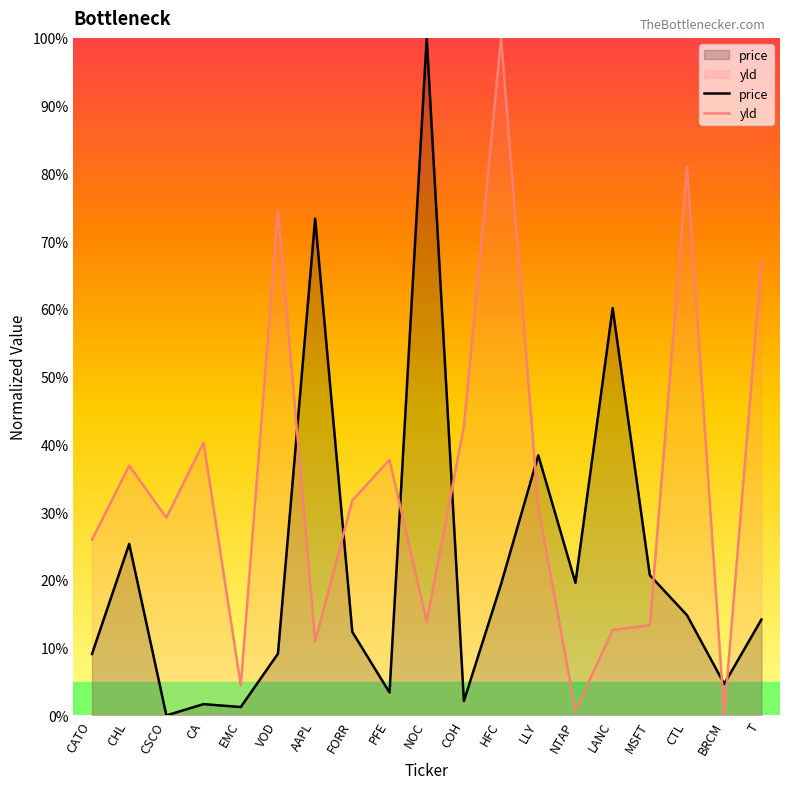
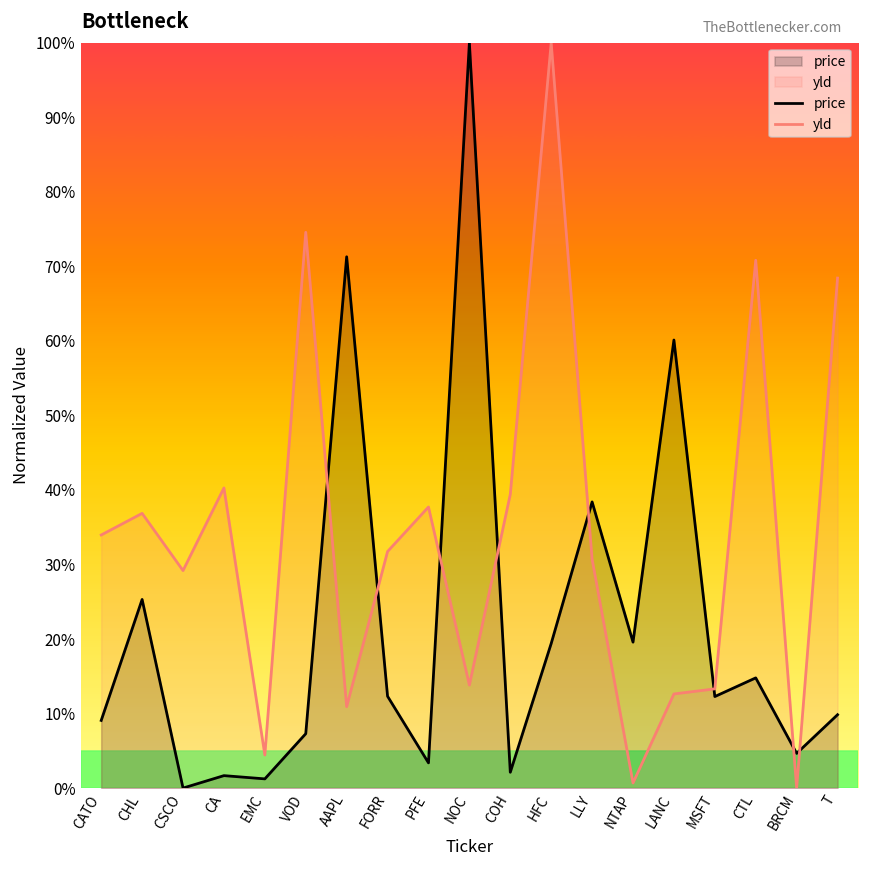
  {
    "price": {
      "CATO": "9%",
      "CHL": "25%",
-     "VOD": "9%",
-     "AAPL": "73%",
+     "VOD": "7%",
+     "AAPL": "71%",
      "FORR": "12%",
      "NOC": "100%",
      "HFC": "19%",
      "LLY": "38%",
      "NTAP": "20%",
      "LANC": "60%",
-     "MSFT": "21%",
+     "MSFT": "12%",
      "CTL": "15%",
-     "T": "14%"
+     "T": "10%"
    },
    "yld": {
-     "CATO": "26%",
+     "CATO": "34%",
      "CHL": "37%",
      "CSCO": "29%",
      "CA": "40%",
      "VOD": "75%",
      "AAPL": "11%",
      "FORR": "32%",
      "PFE": "38%",
      "NOC": "14%",
-     "COH": "43%",
+     "COH": "39%",
      "HFC": "100%",
      "LLY": "31%",
      "LANC": "13%",
      "MSFT": "13%",
-     "CTL": "81%",
-     "T": "67%"
+     "CTL": "71%",
+     "T": "68%"
    }
  }
